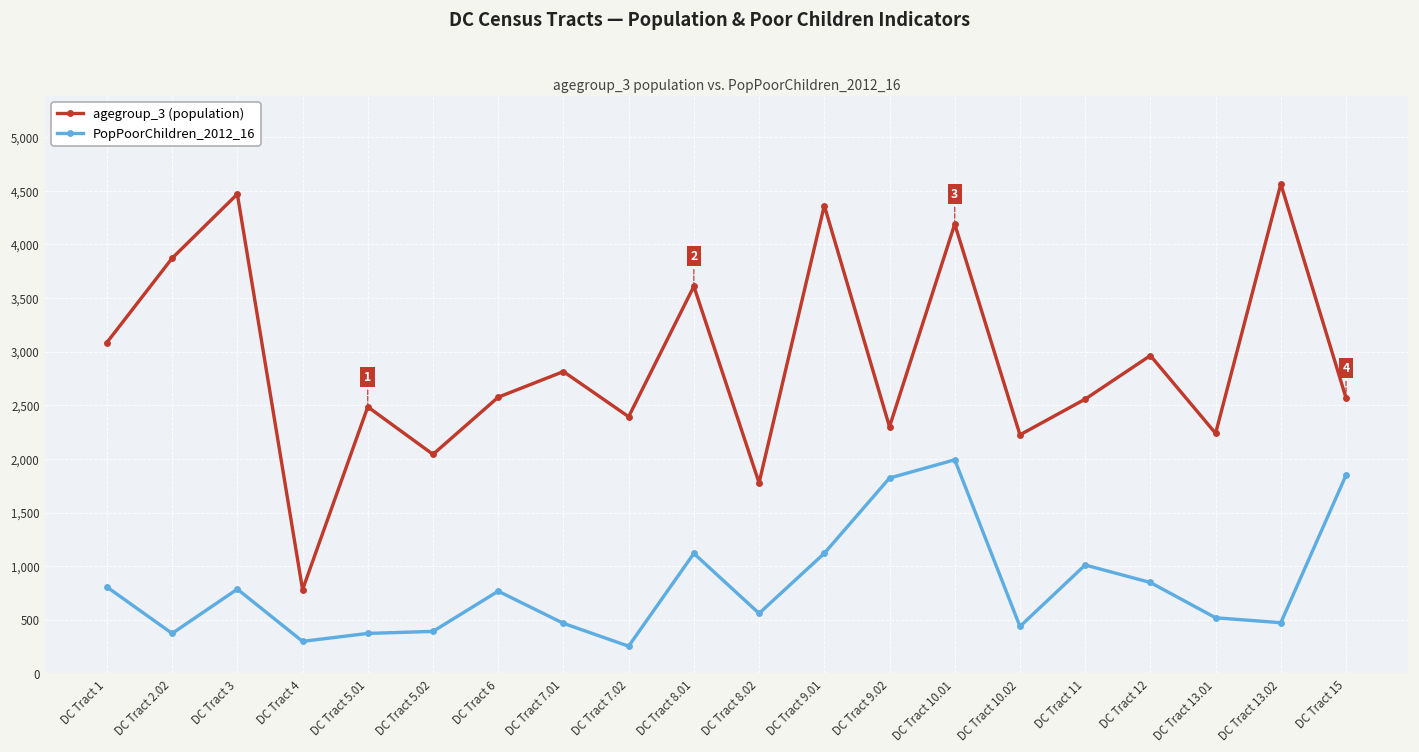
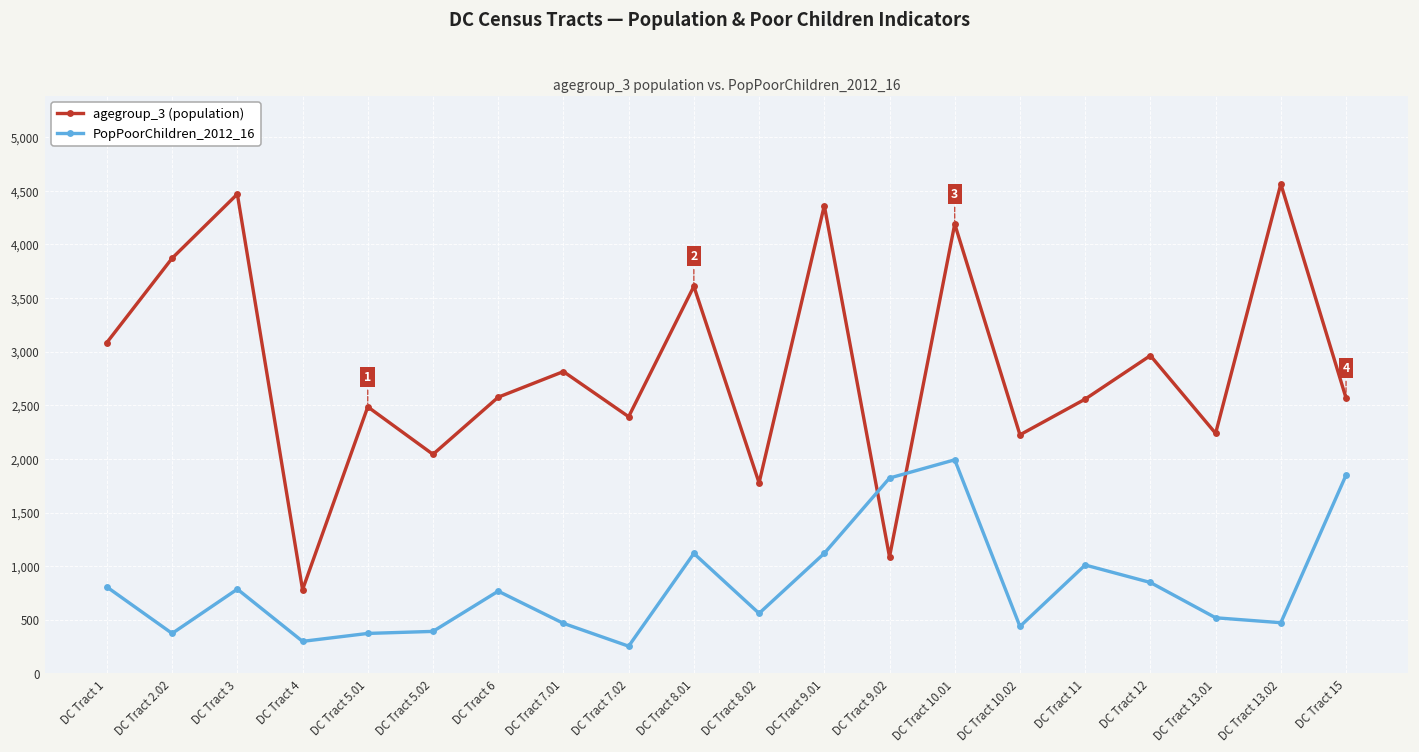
  {
    "agegroup_3 (population)": {
      "DC Tract 1": "3,100",
      "DC Tract 2.02": "3,900",
      "DC Tract 3": "4,500",
      "DC Tract 4": "800",
      "DC Tract 5.02": "2,000",
      "DC Tract 6": "2,600",
      "DC Tract 7.01": "2,800",
      "DC Tract 7.02": "2,400",
      "DC Tract 8.02": "1,800",
      "DC Tract 9.01": "4,400",
-     "DC Tract 9.02": "2,300",
+     "DC Tract 9.02": "1,100",
      "DC Tract 10.02": "2,200",
      "DC Tract 11": "2,600",
      "DC Tract 12": "3,000",
      "DC Tract 13.01": "2,200",
      "DC Tract 13.02": "4,600"
    },
    "PopPoorChildren_2012_16": {
      "DC Tract 1": "800",
      "DC Tract 2.02": "400",
      "DC Tract 3": "800",
      "DC Tract 4": "300",
      "DC Tract 5.01": "400",
      "DC Tract 5.02": "400",
      "DC Tract 6": "800",
      "DC Tract 7.01": "500",
      "DC Tract 7.02": "300",
      "DC Tract 8.01": "1,100",
      "DC Tract 8.02": "600",
      "DC Tract 9.01": "1,100",
      "DC Tract 9.02": "1,800",
      "DC Tract 10.01": "2,000",
      "DC Tract 10.02": "400",
      "DC Tract 11": "1,000",
      "DC Tract 12": "800",
      "DC Tract 13.01": "500",
      "DC Tract 13.02": "500",
      "DC Tract 15": "1,800"
    }
  }
